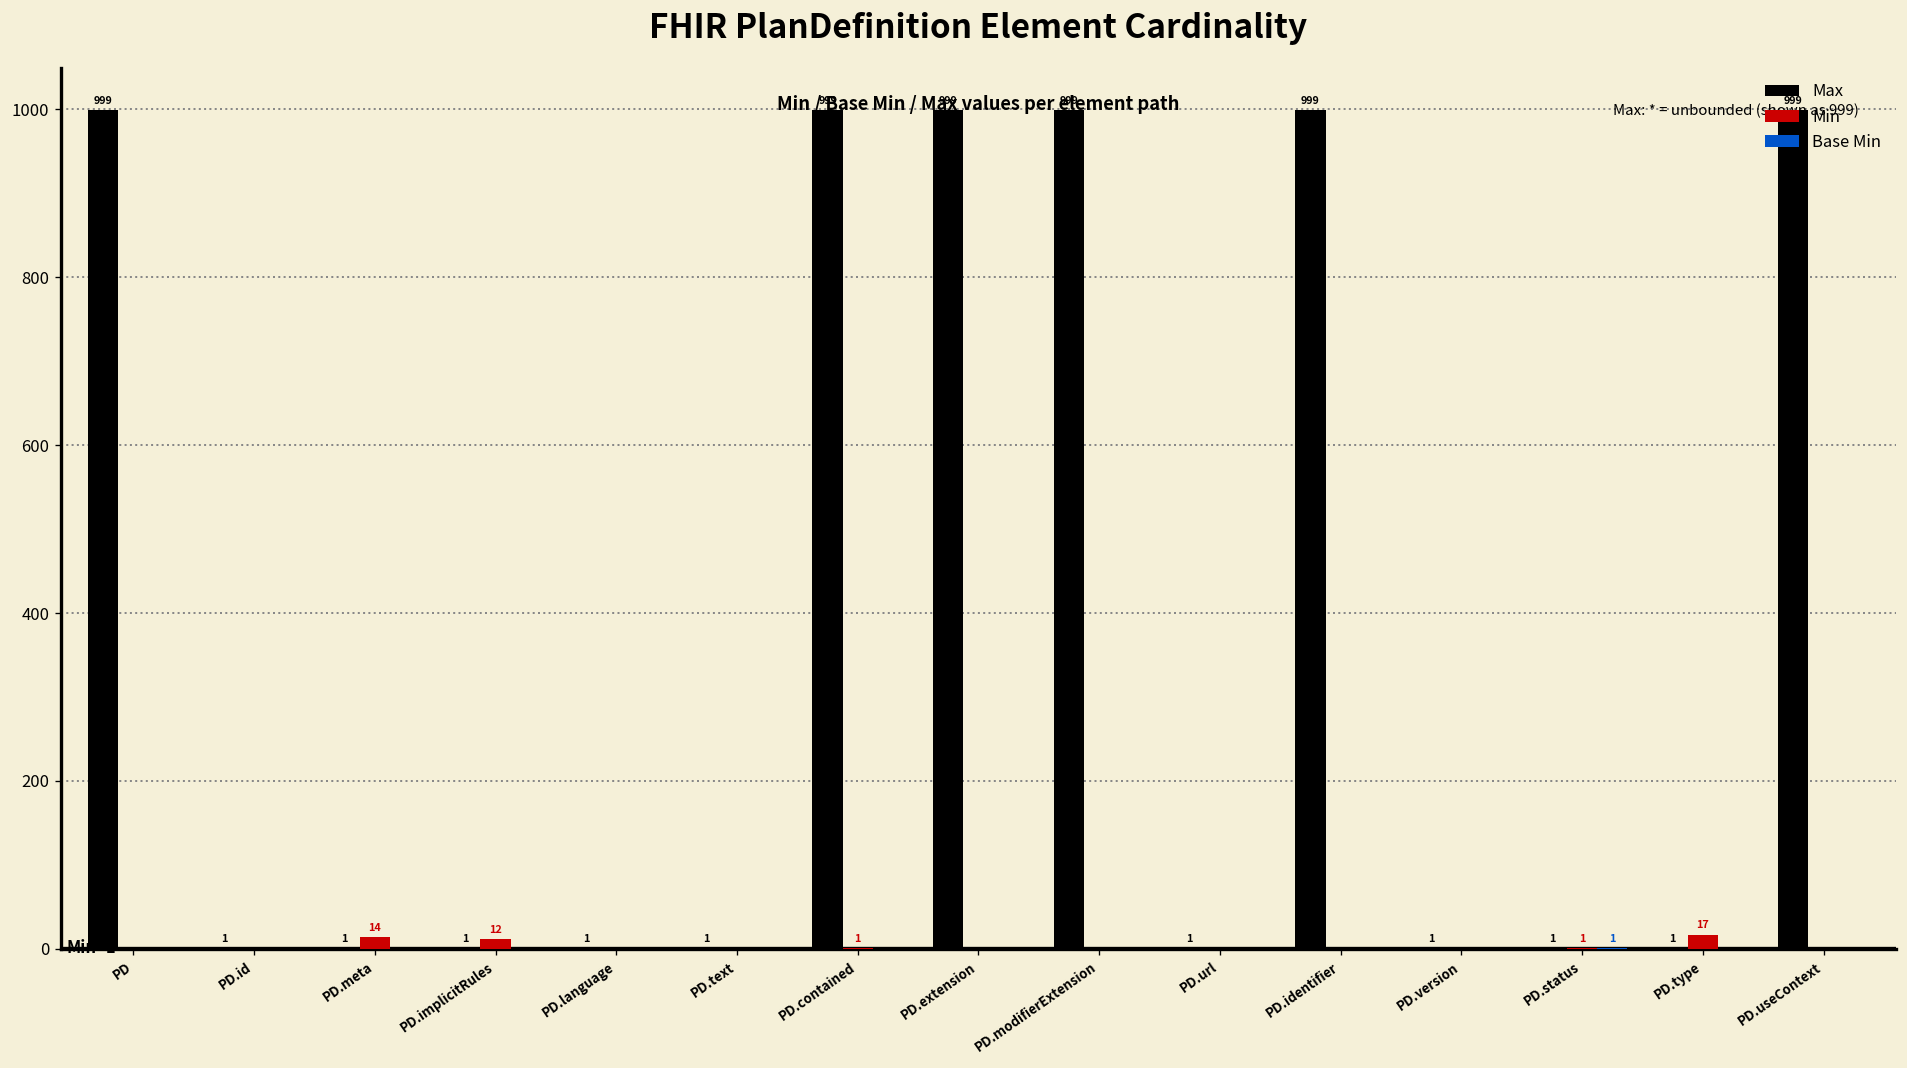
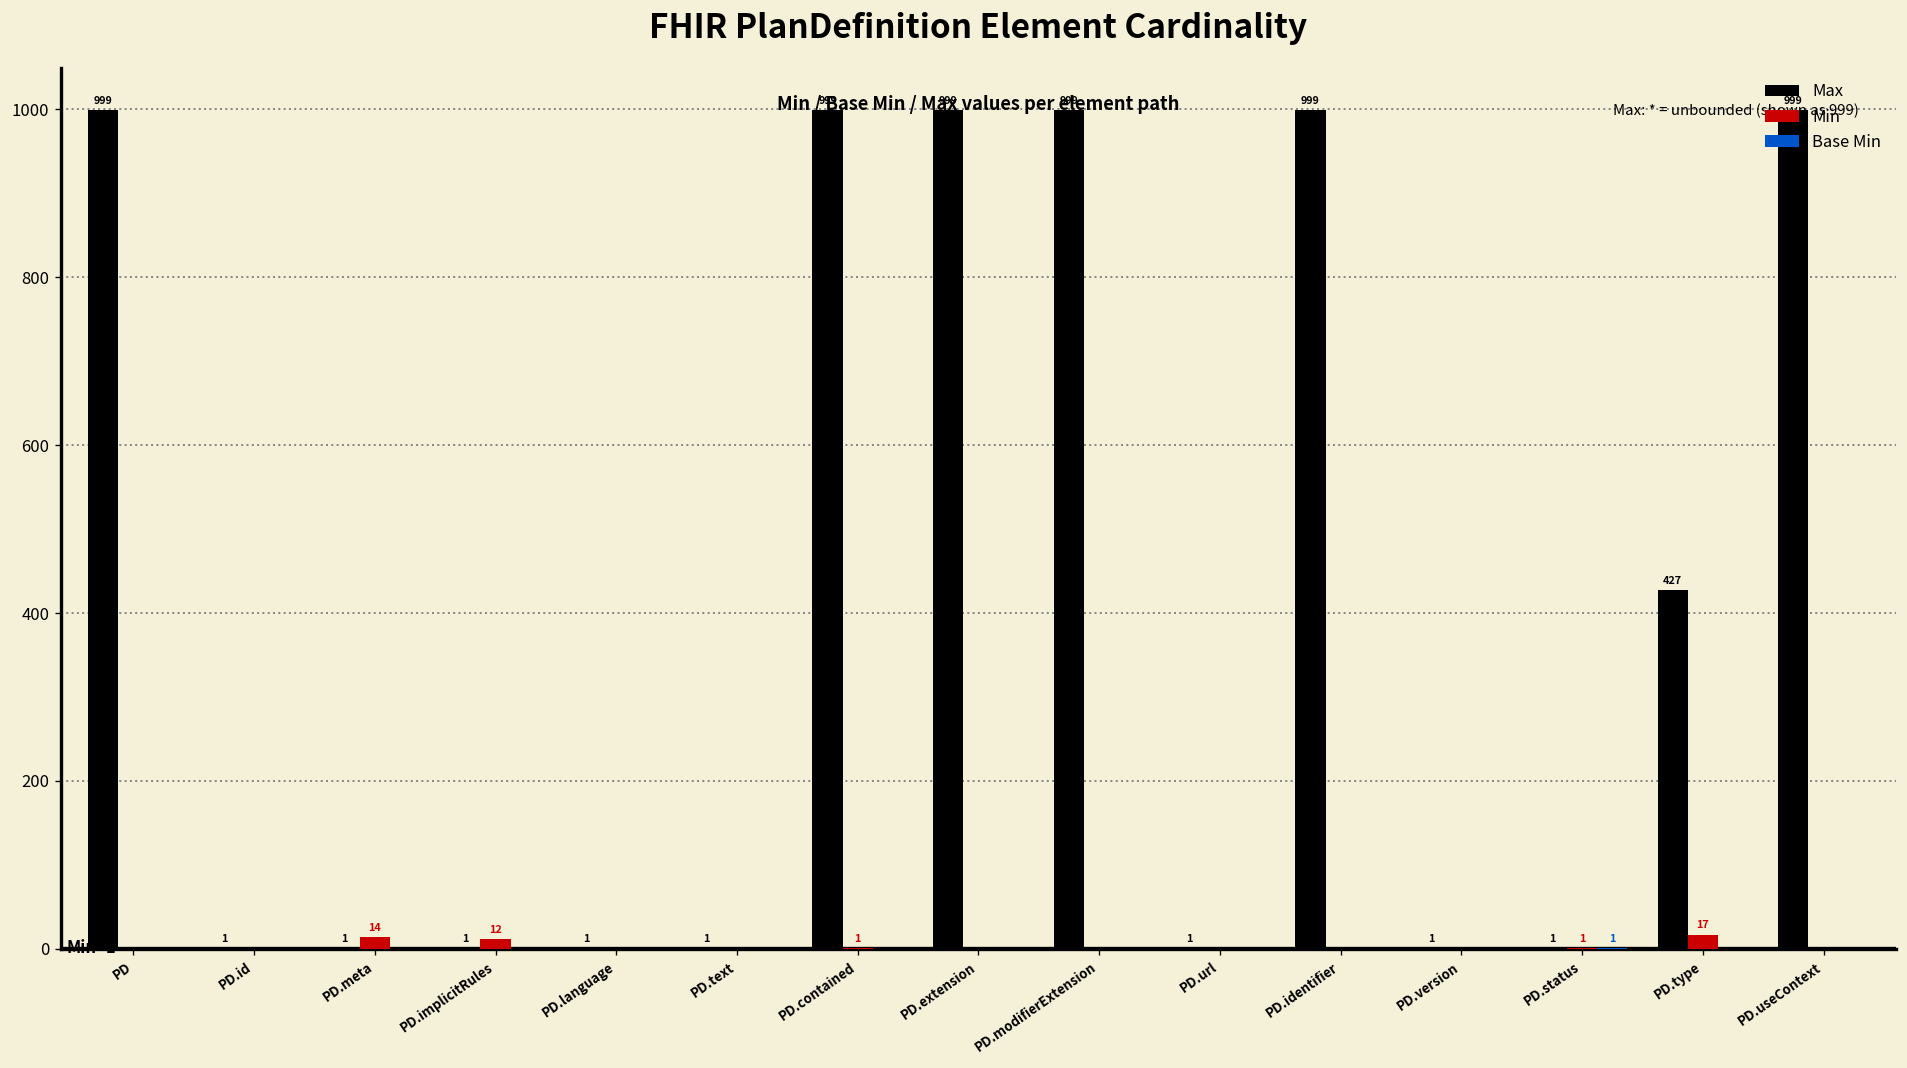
  {
    "Max": {
      "PD": 999,
      "PD.id": 1,
      "PD.meta": 1,
      "PD.implicitRules": 1,
      "PD.language": 1,
      "PD.text": 1,
      "PD.url": 1,
      "PD.identifier": 999,
      "PD.version": 1,
      "PD.status": 1,
-     "PD.type": 1,
+     "PD.type": 427,
      "PD.useContext": 999
    },
    "Min": {
      "PD.meta": 14,
      "PD.implicitRules": 12,
      "PD.contained": 1,
      "PD.status": 1,
      "PD.type": 17
    },
    "Base Min": {
      "PD.status": 1
    }
  }
